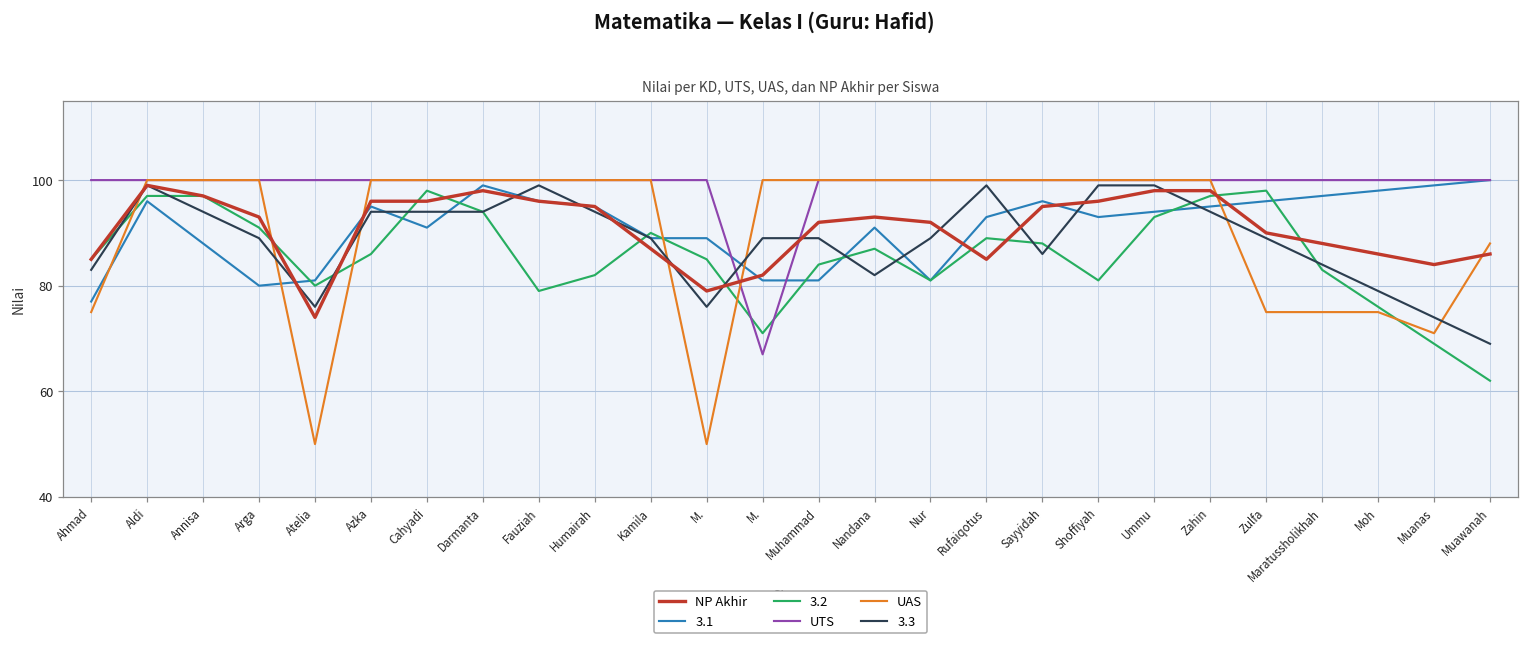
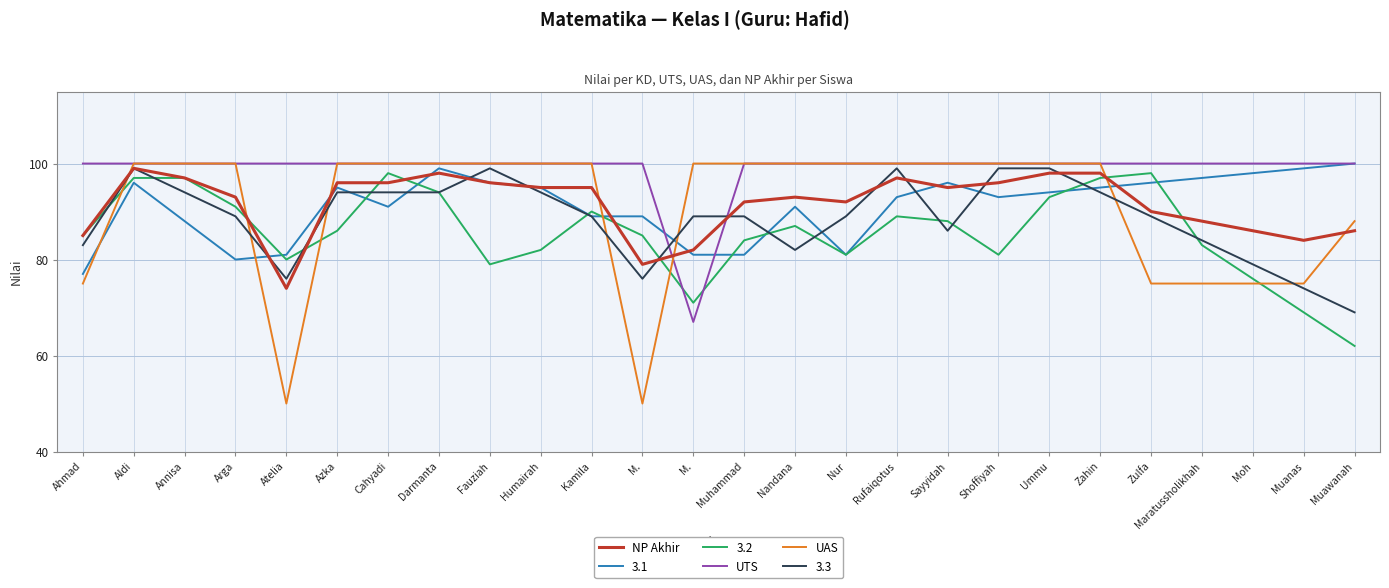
  {
    "NP Akhir": {
      "Arga": 93,
      "Atelia": 74,
      "Azka": 96,
      "Cahyadi": 96,
      "Darmanta": 98,
-     "Kamila": 87,
+     "Kamila": 95,
      "Muhammad": 92,
      "Nandana": 93,
      "Nur": 92,
-     "Rufaiqotus": 85,
+     "Rufaiqotus": 97,
      "Sayyidah": 95,
      "Shoffiyah": 96,
      "Ummu": 98,
      "Zahin": 98,
      "Zulfa": 90,
      "Maratussholikhah": 88,
      "Moh": 86,
      "Muanas": 84,
      "Muawanah": 86
    },
    "3.1": {
      "Ahmad": 77,
      "Aldi": 96,
      "Annisa": 88,
      "Arga": 80,
      "Atelia": 81,
      "Azka": 95,
      "Cahyadi": 91,
      "Darmanta": 99,
      "Muhammad": 81,
      "Nandana": 91,
      "Rufaiqotus": 93,
      "Sayyidah": 96,
      "Shoffiyah": 93,
      "Ummu": 94,
      "Zahin": 95,
      "Zulfa": 96,
      "Maratussholikhah": 97,
      "Moh": 98,
      "Muanas": 99
    },
    "3.2": {
      "Aldi": 97,
      "Arga": 91,
      "Atelia": 80,
      "Azka": 86,
      "Cahyadi": 98,
      "Fauziah": 79,
      "Humairah": 82,
      "Kamila": 90,
      "Muhammad": 84,
      "Nandana": 87,
      "Rufaiqotus": 89,
      "Sayyidah": 88,
      "Shoffiyah": 81,
      "Ummu": 93,
      "Zahin": 97,
      "Zulfa": 98,
      "Maratussholikhah": 83,
      "Moh": 76,
      "Muanas": 69,
      "Muawanah": 62
    },
    "UTS": {
      "Ahmad": 100,
      "Atelia": 100,
      "Zulfa": 100,
      "Maratussholikhah": 100,
      "Moh": 100,
      "Muanas": 100
    },
    "UAS": {
      "Ahmad": 75,
      "Atelia": 50,
      "Zulfa": 75,
      "Maratussholikhah": 75,
      "Moh": 75,
-     "Muanas": 71,
+     "Muanas": 75,
      "Muawanah": 88
    },
    "3.3": {
      "Ahmad": 83,
      "Annisa": 94,
      "Arga": 89,
      "Atelia": 76,
      "Azka": 94,
      "Cahyadi": 94,
      "Fauziah": 99,
      "Humairah": 94,
      "Muhammad": 89,
      "Nandana": 82,
      "Nur": 89,
      "Rufaiqotus": 99,
      "Sayyidah": 86,
      "Shoffiyah": 99,
      "Ummu": 99,
      "Zahin": 94,
      "Zulfa": 89,
      "Maratussholikhah": 84,
      "Moh": 79,
      "Muanas": 74,
      "Muawanah": 69
    }
  }
